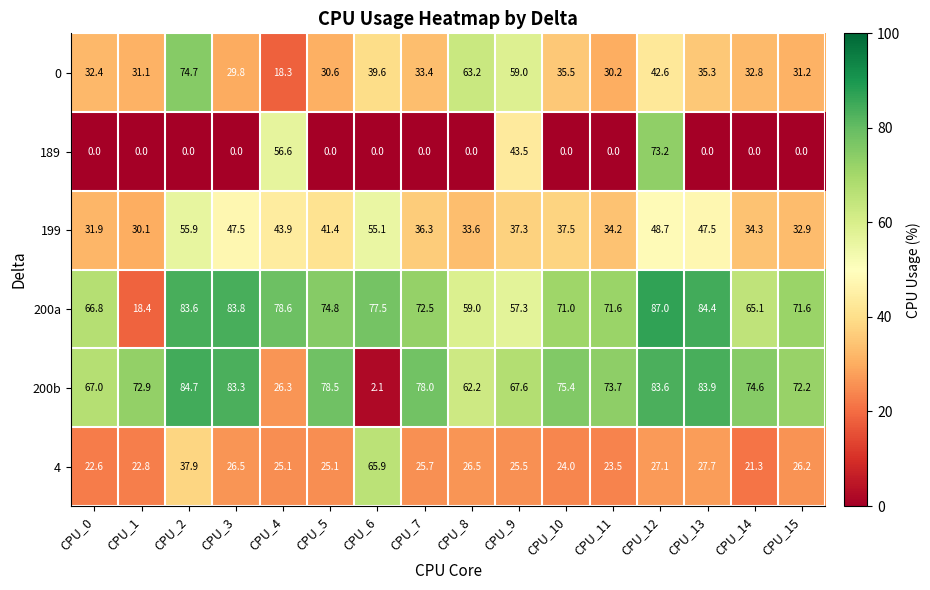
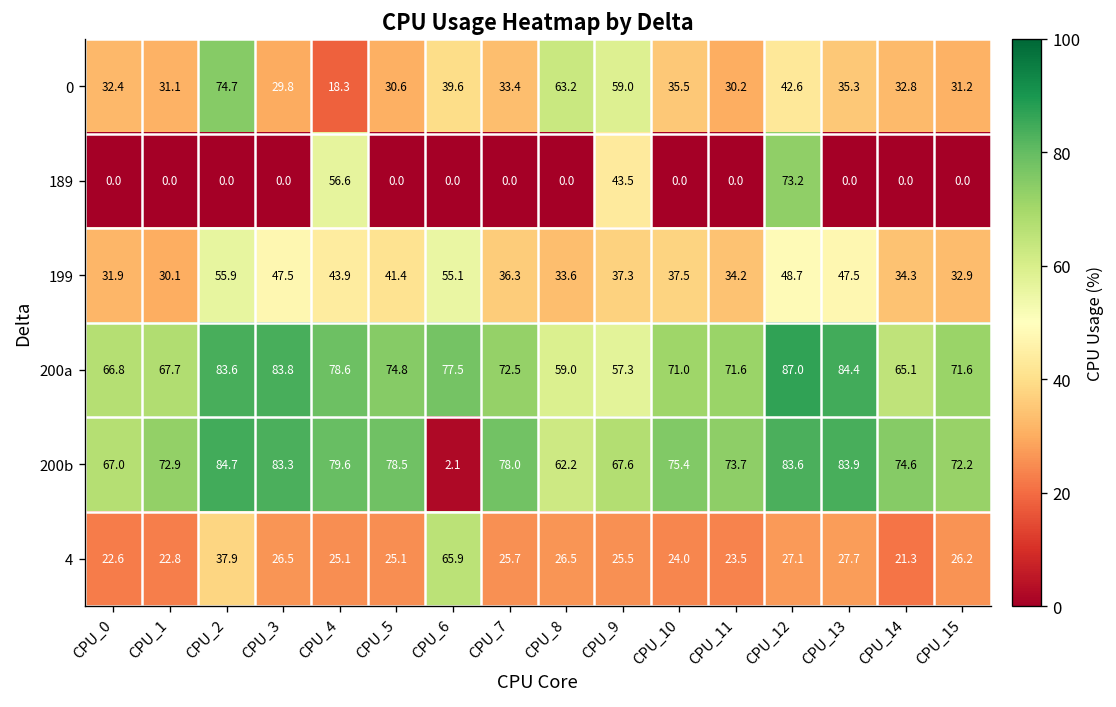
  {
    "0": {
      "CPU_0": 32.4,
      "CPU_1": 31.1,
      "CPU_2": 74.7,
      "CPU_3": 29.8,
      "CPU_4": 18.3,
      "CPU_5": 30.6,
      "CPU_6": 39.6,
      "CPU_7": 33.4,
      "CPU_8": 63.2,
      "CPU_9": 59.0,
      "CPU_10": 35.5,
      "CPU_11": 30.2,
      "CPU_12": 42.6,
      "CPU_13": 35.3,
      "CPU_14": 32.8,
      "CPU_15": 31.2
    },
    "189": {
      "CPU_0": 0.0,
      "CPU_1": 0.0,
      "CPU_2": 0.0,
      "CPU_3": 0.0,
      "CPU_4": 56.6,
      "CPU_5": 0.0,
      "CPU_6": 0.0,
      "CPU_7": 0.0,
      "CPU_8": 0.0,
      "CPU_9": 43.5,
      "CPU_10": 0.0,
      "CPU_11": 0.0,
      "CPU_12": 73.2,
      "CPU_13": 0.0,
      "CPU_14": 0.0,
      "CPU_15": 0.0
    },
    "199": {
      "CPU_0": 31.9,
      "CPU_1": 30.1,
      "CPU_2": 55.9,
      "CPU_3": 47.5,
      "CPU_4": 43.9,
      "CPU_5": 41.4,
      "CPU_6": 55.1,
      "CPU_7": 36.3,
      "CPU_8": 33.6,
      "CPU_9": 37.3,
      "CPU_10": 37.5,
      "CPU_11": 34.2,
      "CPU_12": 48.7,
      "CPU_13": 47.5,
      "CPU_14": 34.3,
      "CPU_15": 32.9
    },
    "200a": {
      "CPU_0": 66.8,
-     "CPU_1": 18.4,
+     "CPU_1": 67.7,
      "CPU_2": 83.6,
      "CPU_3": 83.8,
      "CPU_4": 78.6,
      "CPU_5": 74.8,
      "CPU_6": 77.5,
      "CPU_7": 72.5,
      "CPU_8": 59.0,
      "CPU_9": 57.3,
      "CPU_10": 71.0,
      "CPU_11": 71.6,
      "CPU_12": 87.0,
      "CPU_13": 84.4,
      "CPU_14": 65.1,
      "CPU_15": 71.6
    },
    "200b": {
      "CPU_0": 67.0,
      "CPU_1": 72.9,
      "CPU_2": 84.7,
      "CPU_3": 83.3,
-     "CPU_4": 26.3,
+     "CPU_4": 79.6,
      "CPU_5": 78.5,
      "CPU_6": 2.1,
      "CPU_7": 78.0,
      "CPU_8": 62.2,
      "CPU_9": 67.6,
      "CPU_10": 75.4,
      "CPU_11": 73.7,
      "CPU_12": 83.6,
      "CPU_13": 83.9,
      "CPU_14": 74.6,
      "CPU_15": 72.2
    },
    "4": {
      "CPU_0": 22.6,
      "CPU_1": 22.8,
      "CPU_2": 37.9,
      "CPU_3": 26.5,
      "CPU_4": 25.1,
      "CPU_5": 25.1,
      "CPU_6": 65.9,
      "CPU_7": 25.7,
      "CPU_8": 26.5,
      "CPU_9": 25.5,
      "CPU_10": 24.0,
      "CPU_11": 23.5,
      "CPU_12": 27.1,
      "CPU_13": 27.7,
      "CPU_14": 21.3,
      "CPU_15": 26.2
    }
  }
